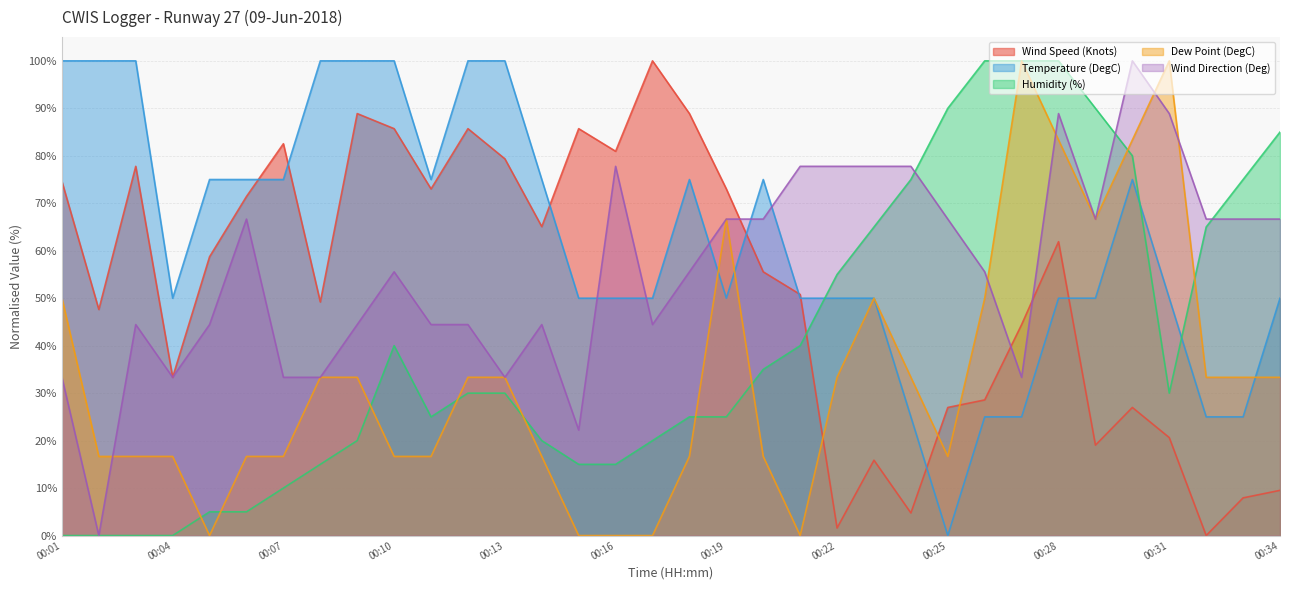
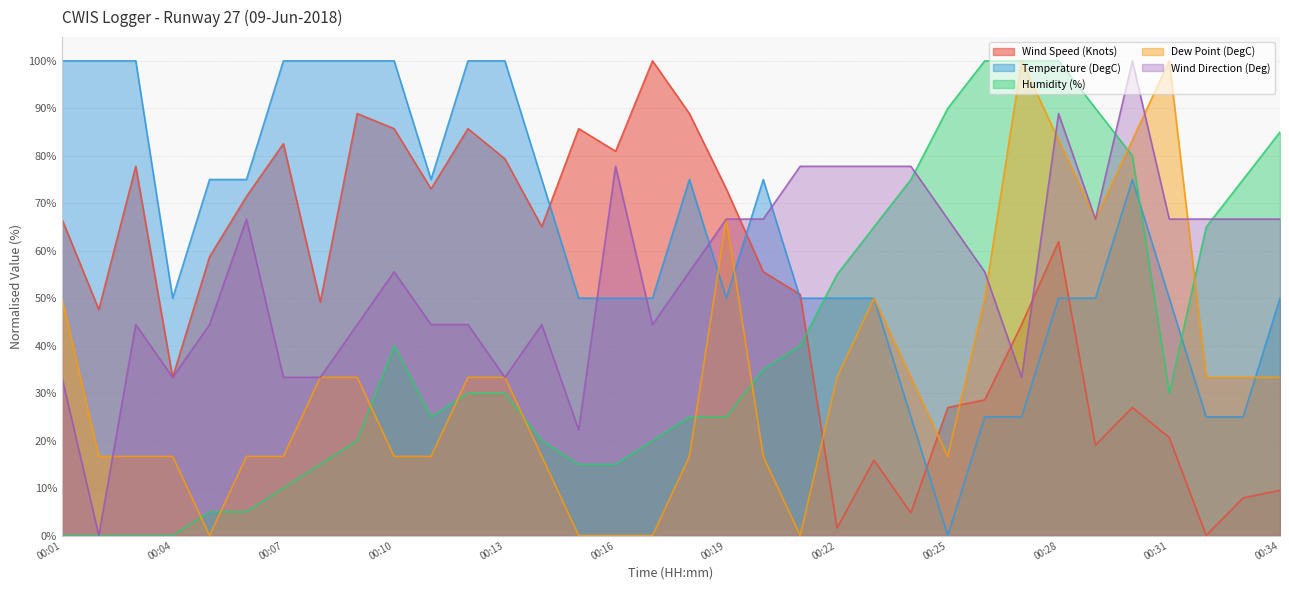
  {
    "Wind Speed (Knots)": {
-     "00:01": "75%",
+     "00:01": "67%",
      "00:07": "83%",
      "00:10": "86%",
      "00:13": "79%",
      "00:16": "81%",
      "00:19": "73%",
      "00:22": "2%",
      "00:25": "27%",
      "00:28": "62%",
      "00:31": "21%",
      "00:34": "10%"
    },
    "Temperature (DegC)": {
      "00:01": "100%",
      "00:04": "50%",
-     "00:07": "75%",
+     "00:07": "100%",
      "00:10": "100%",
      "00:13": "100%",
      "00:16": "50%",
      "00:19": "50%",
      "00:22": "50%",
      "00:25": "0%",
      "00:28": "50%",
      "00:31": "50%",
      "00:34": "50%"
    },
    "Humidity (%)": {
      "00:01": "0%",
      "00:04": "0%",
      "00:07": "10%",
      "00:10": "40%",
      "00:13": "30%",
      "00:16": "15%",
      "00:19": "25%",
      "00:22": "55%",
      "00:25": "90%",
      "00:31": "30%",
      "00:34": "85%"
    },
    "Dew Point (DegC)": {
      "00:01": "50%",
      "00:04": "17%",
      "00:07": "17%",
      "00:10": "17%",
      "00:16": "0%",
      "00:22": "33%",
      "00:25": "17%",
      "00:28": "83%",
      "00:34": "33%"
    },
    "Wind Direction (Deg)": {
      "00:01": "33%",
      "00:07": "33%",
      "00:10": "56%",
      "00:16": "78%",
      "00:22": "78%",
      "00:25": "67%",
      "00:28": "89%",
-     "00:31": "89%",
+     "00:31": "67%",
      "00:34": "67%"
    }
  }
